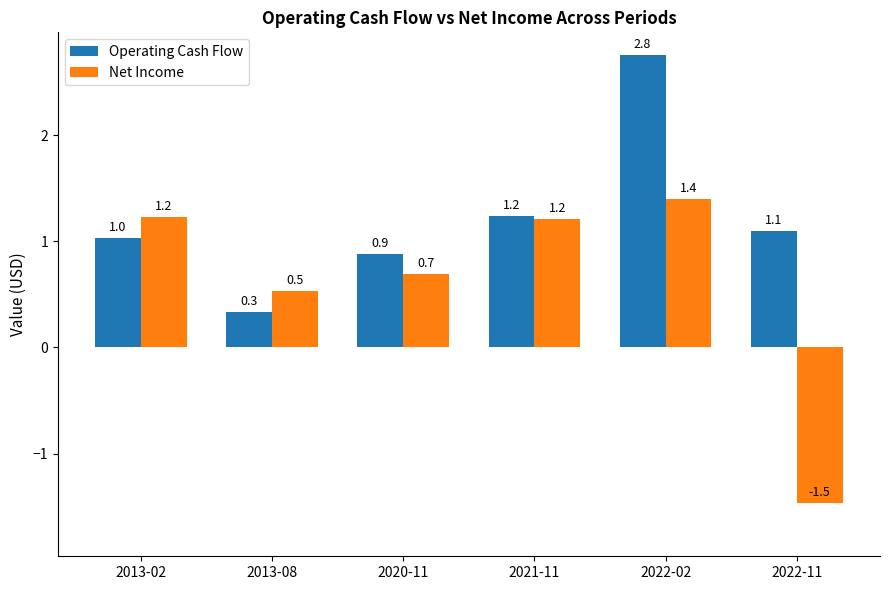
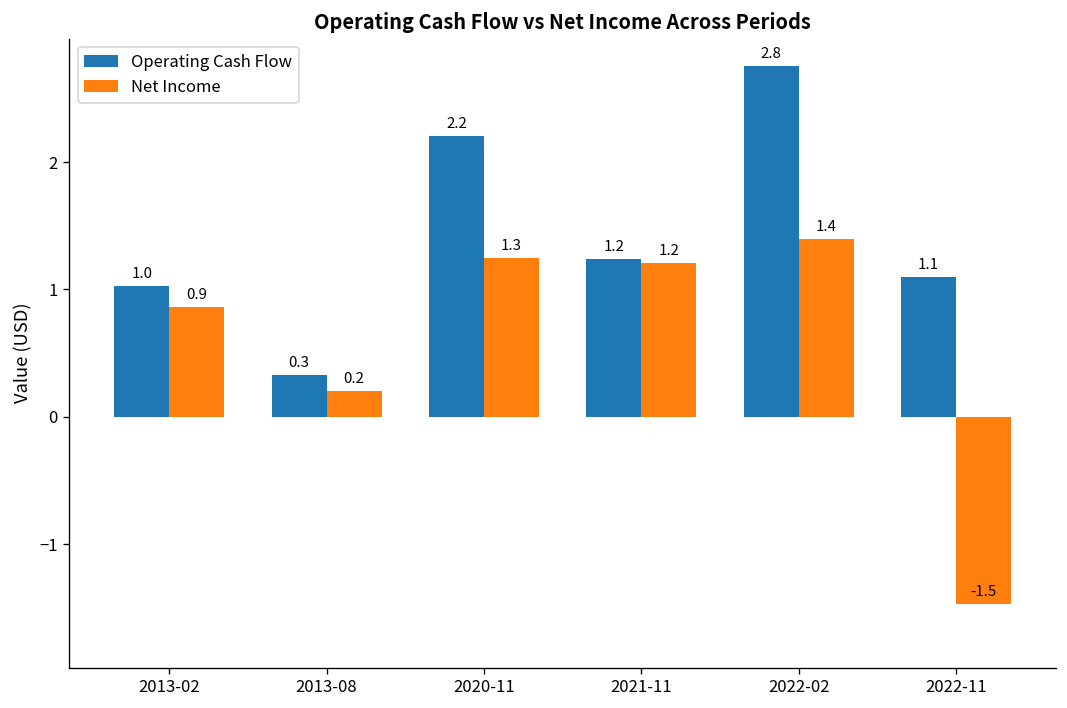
  {
    "Operating Cash Flow": {
      "2013-02": 1.0,
      "2013-08": 0.3,
-     "2020-11": 0.9,
+     "2020-11": 2.2,
      "2021-11": 1.2,
      "2022-02": 2.8,
      "2022-11": 1.1
    },
    "Net Income": {
-     "2013-02": 1.2,
-     "2013-08": 0.5,
-     "2020-11": 0.7,
+     "2013-02": 0.9,
+     "2013-08": 0.2,
+     "2020-11": 1.3,
      "2021-11": 1.2,
      "2022-02": 1.4,
      "2022-11": -1.5
    }
  }
